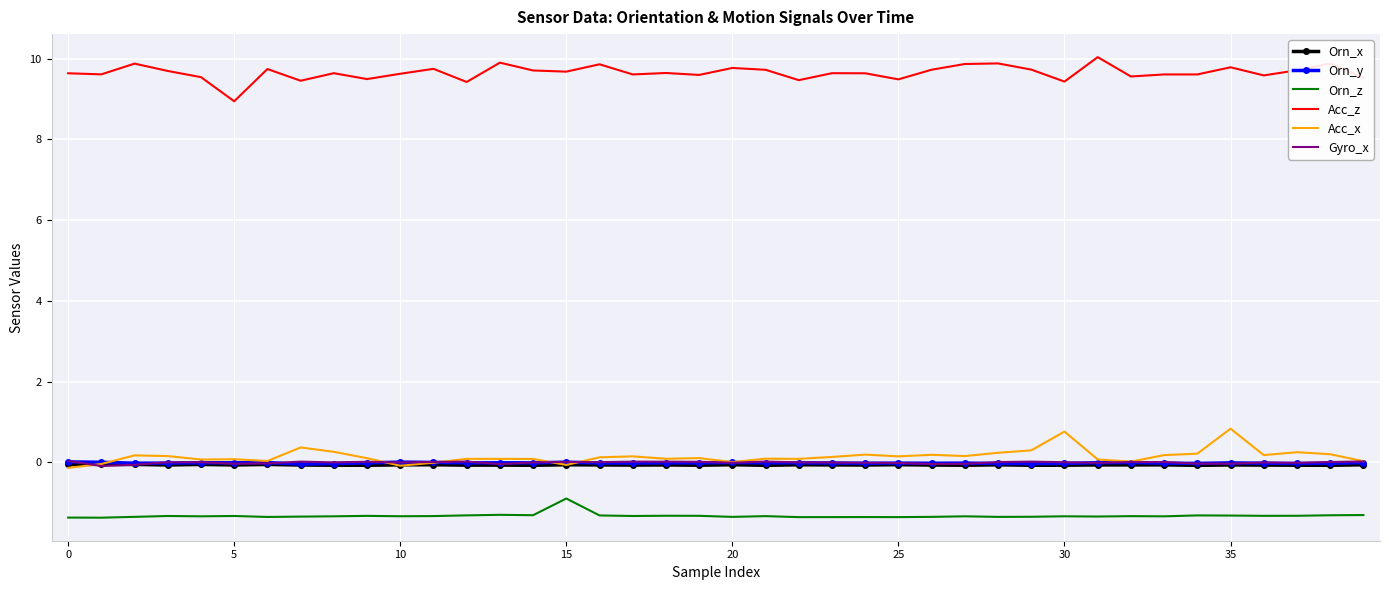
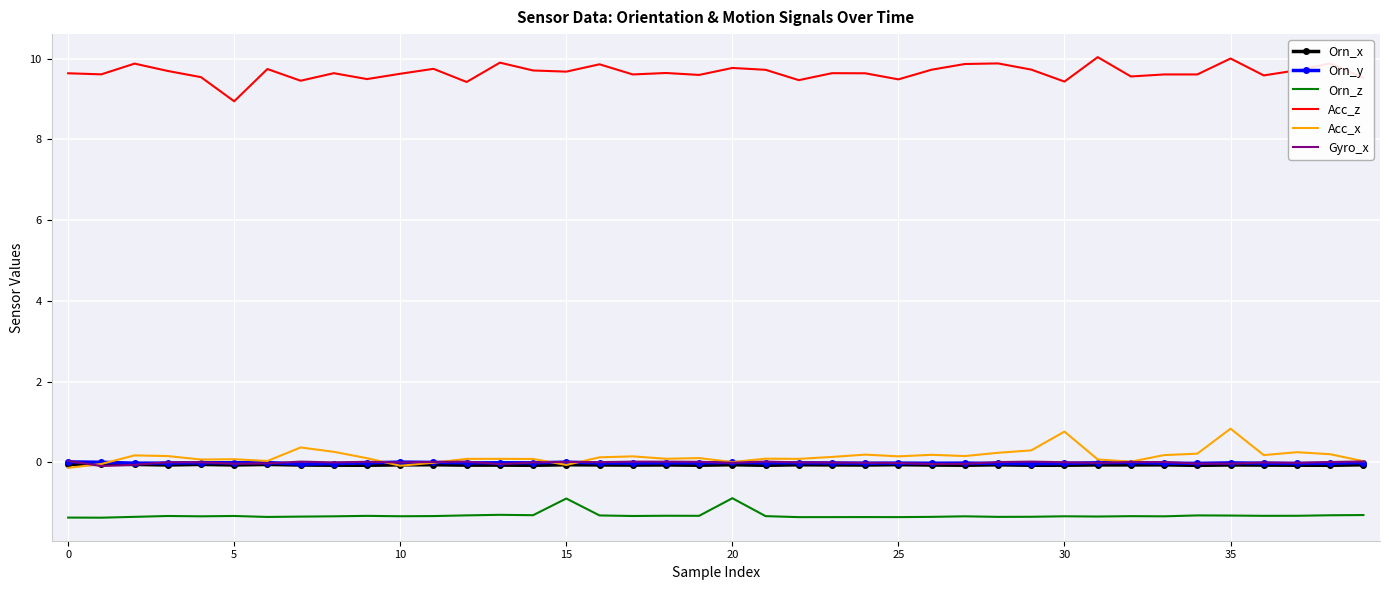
  {
    "Orn_x": {
      "0": 0.0
    },
    "Orn_z": {
      "0": -1.4,
      "5": -1.3,
      "10": -1.3,
      "15": -0.9,
-     "20": -1.3,
+     "20": -0.9,
      "25": -1.4,
      "30": -1.3,
      "35": -1.3
    },
    "Acc_z": {
      "0": 9.6,
      "5": 8.9,
      "10": 9.6,
      "15": 9.7,
      "20": 9.8,
      "25": 9.5,
      "30": 9.4,
-     "35": 9.8
+     "35": 10.0
    },
    "Acc_x": {
      "0": -0.1,
      "5": 0.1,
      "25": 0.2,
      "30": 0.8,
      "35": 0.8
    }
  }
